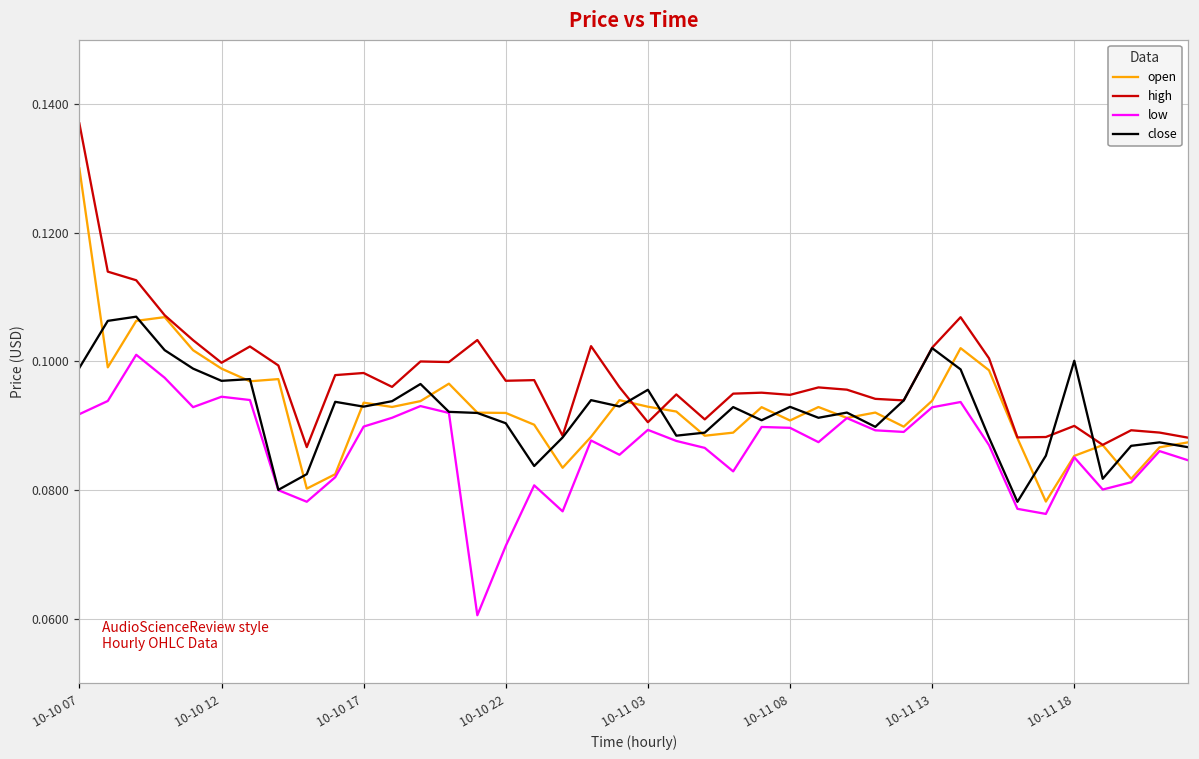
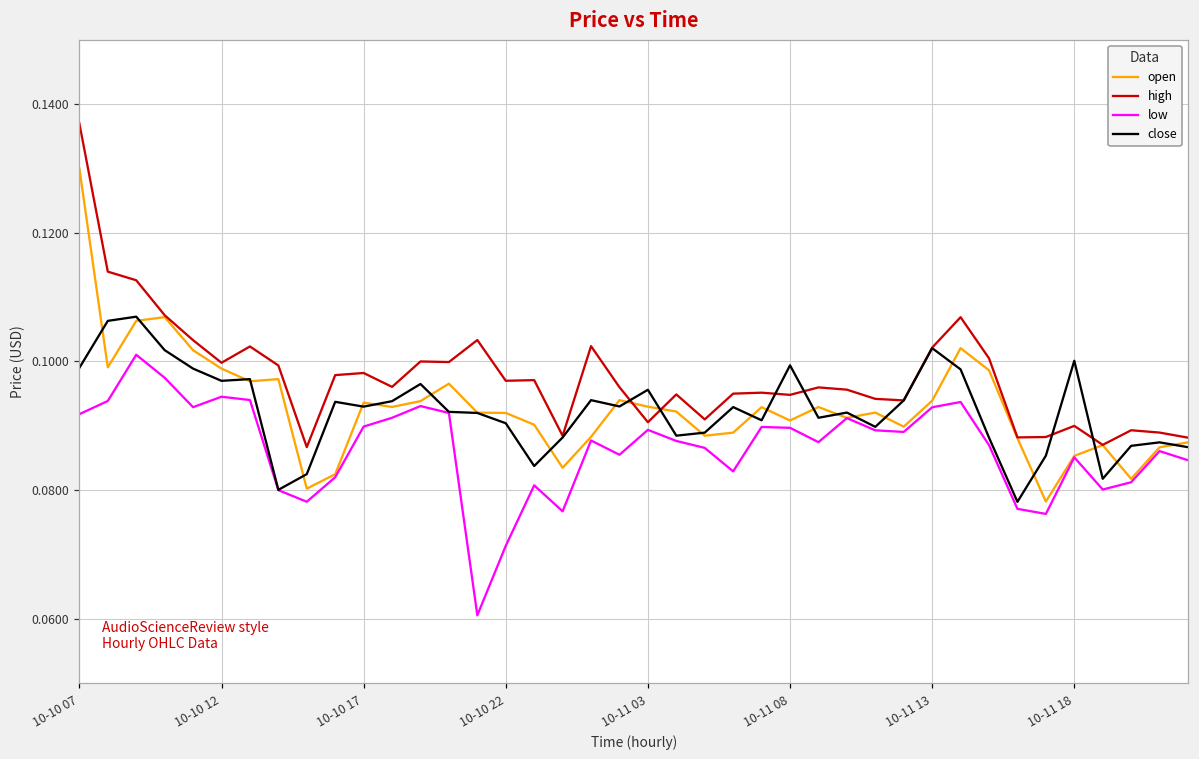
  {
    "open": {
      "10-10 07": 0.130,
      "10-10 12": 0.099,
      "10-10 17": 0.094,
      "10-10 22": 0.092,
      "10-11 03": 0.093,
      "10-11 08": 0.091,
      "10-11 13": 0.094
    },
    "high": {
      "10-10 07": 0.137,
      "10-10 12": 0.100,
      "10-10 17": 0.098,
      "10-10 22": 0.097,
      "10-11 03": 0.091,
      "10-11 08": 0.095,
      "10-11 18": 0.090
    },
    "low": {
      "10-10 07": 0.092,
      "10-10 12": 0.095,
      "10-10 17": 0.090,
      "10-10 22": 0.071,
      "10-11 03": 0.089,
      "10-11 08": 0.090,
      "10-11 13": 0.093
    },
    "close": {
      "10-10 07": 0.099,
      "10-10 12": 0.097,
      "10-10 17": 0.093,
      "10-10 22": 0.090,
      "10-11 03": 0.096,
-     "10-11 08": 0.093,
+     "10-11 08": 0.099,
      "10-11 18": 0.100
    }
  }
